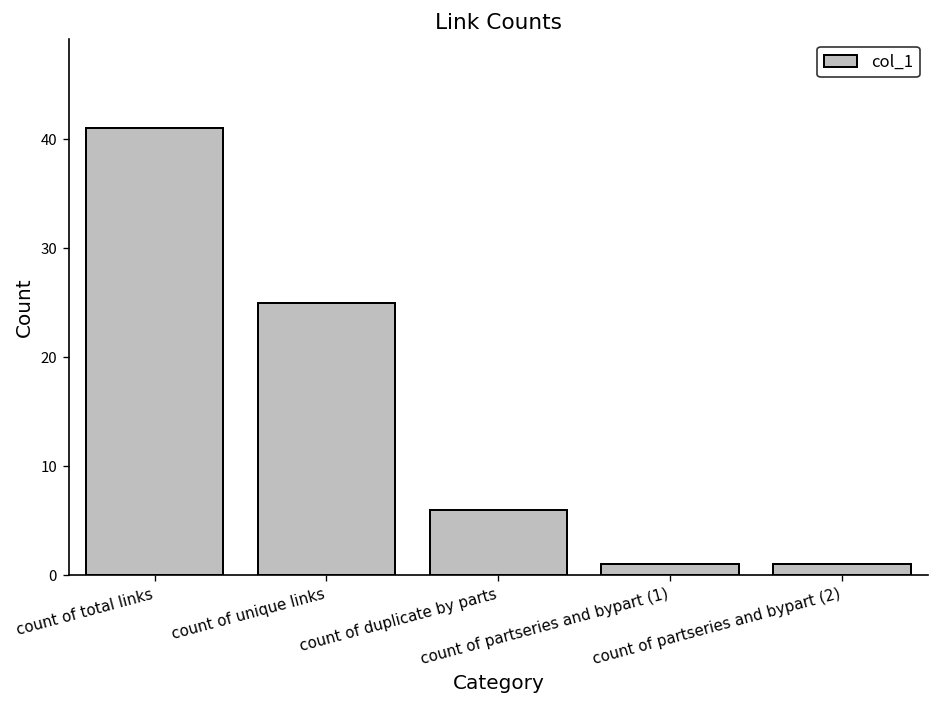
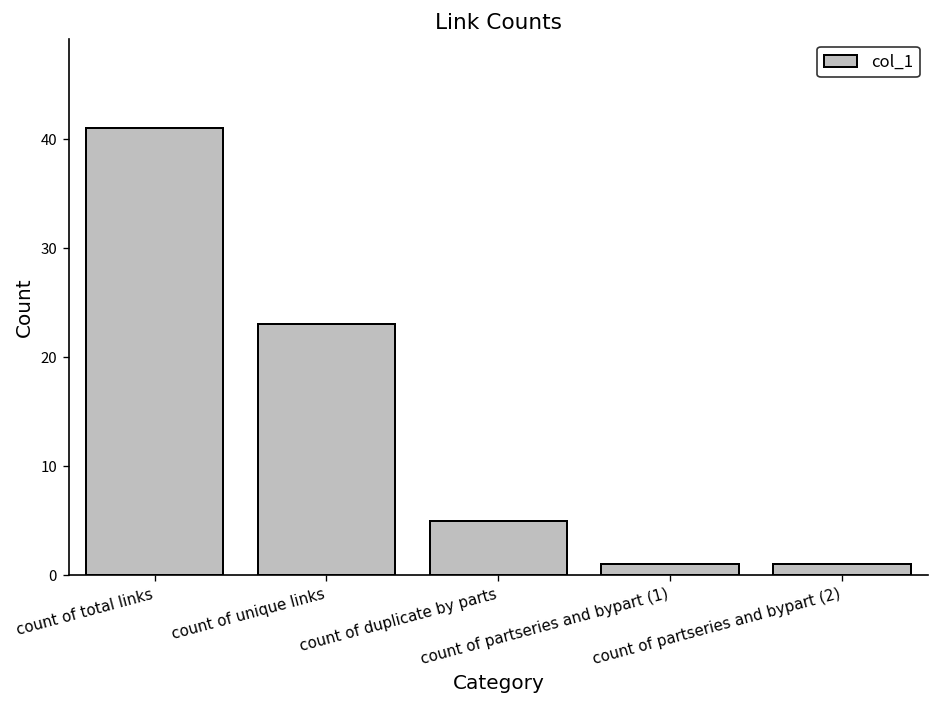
  {
    "count of total links": 41,
-   "count of unique links": 25,
-   "count of duplicate by parts": 6,
+   "count of unique links": 23,
+   "count of duplicate by parts": 5,
    "count of partseries and bypart (1)": 1,
    "count of partseries and bypart (2)": 1
  }
